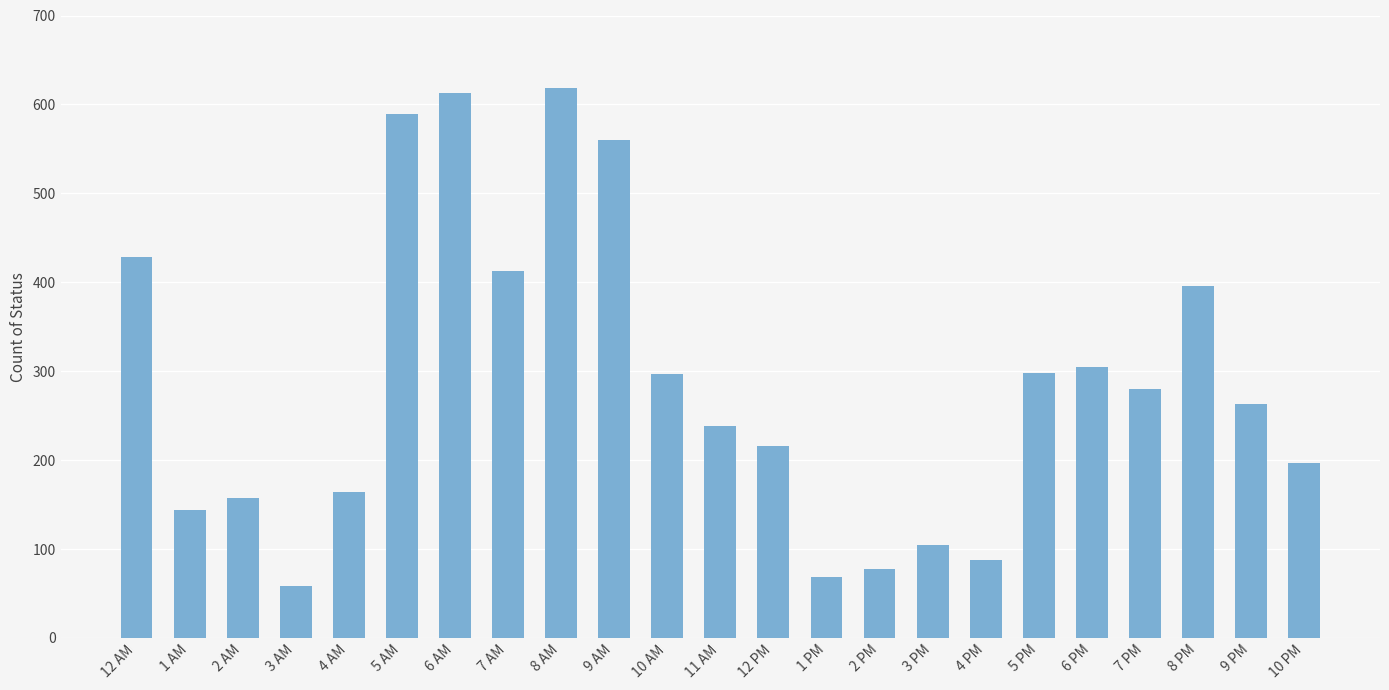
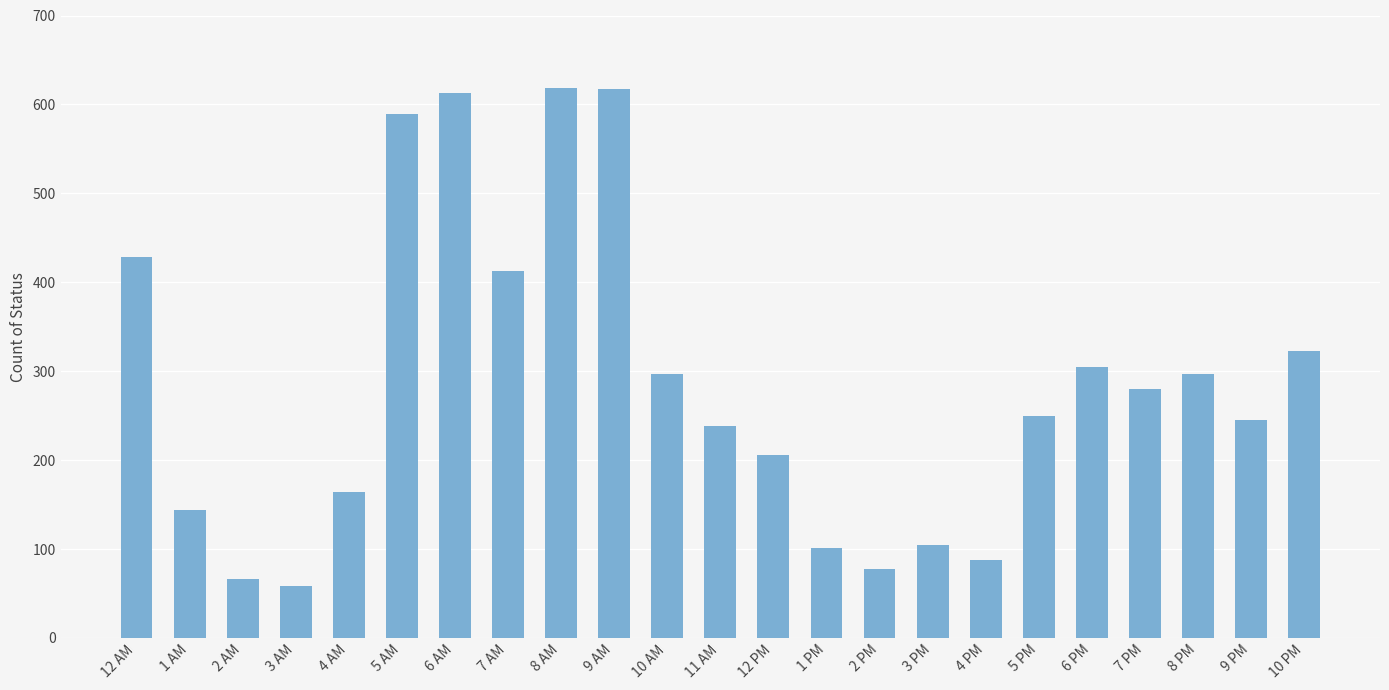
  {
    "12 AM": 430,
    "1 AM": 140,
-   "2 AM": 160,
+   "2 AM": 70,
    "3 AM": 60,
    "4 AM": 160,
    "5 AM": 590,
    "6 AM": 610,
    "7 AM": 410,
    "8 AM": 620,
-   "9 AM": 560,
+   "9 AM": 620,
    "10 AM": 300,
    "11 AM": 240,
-   "12 PM": 220,
-   "1 PM": 70,
+   "12 PM": 210,
+   "1 PM": 100,
    "2 PM": 80,
    "3 PM": 100,
    "4 PM": 90,
-   "5 PM": 300,
+   "5 PM": 250,
    "6 PM": 310,
    "7 PM": 280,
-   "8 PM": 400,
-   "9 PM": 260,
-   "10 PM": 200
+   "8 PM": 300,
+   "9 PM": 250,
+   "10 PM": 320
  }
